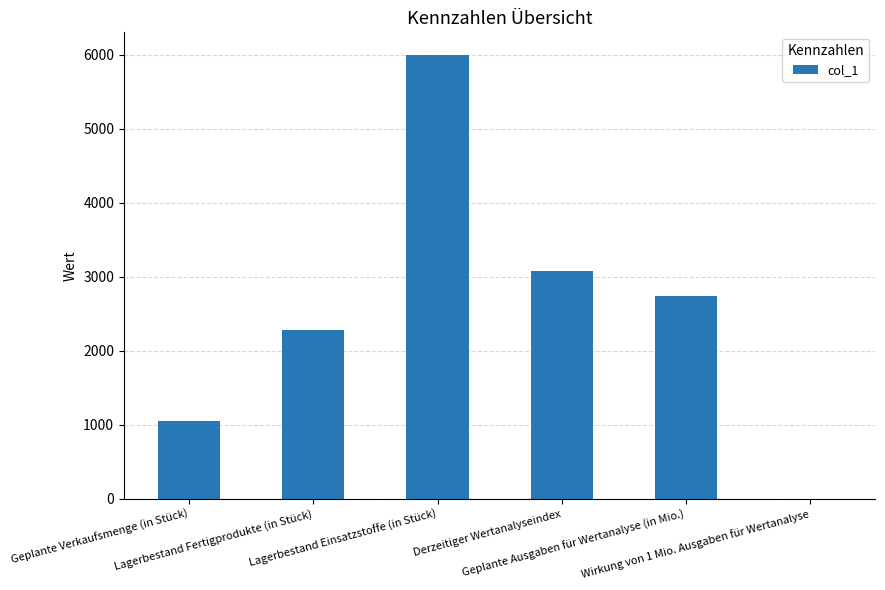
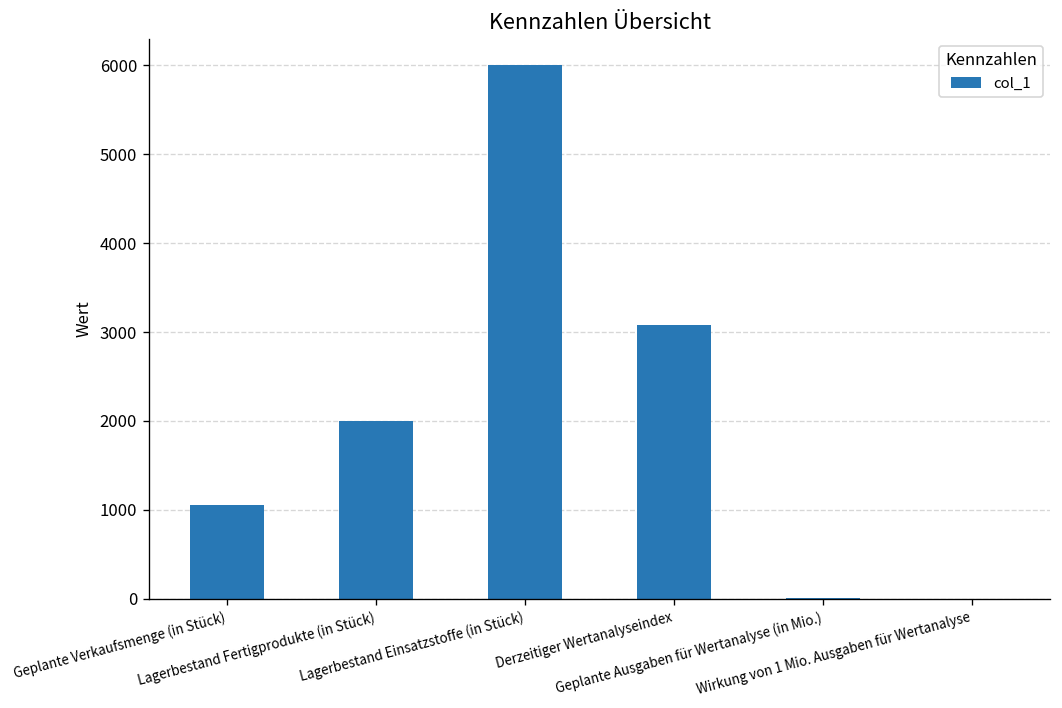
  {
    "Geplante Verkaufsmenge (in Stück)": 1000,
-   "Lagerbestand Fertigprodukte (in Stück)": 2300,
+   "Lagerbestand Fertigprodukte (in Stück)": 2000,
    "Lagerbestand Einsatzstoffe (in Stück)": 6000,
    "Derzeitiger Wertanalyseindex": 3100,
-   "Geplante Ausgaben für Wertanalyse (in Mio.)": 2700
+   "Geplante Ausgaben für Wertanalyse (in Mio.)": 0
  }
